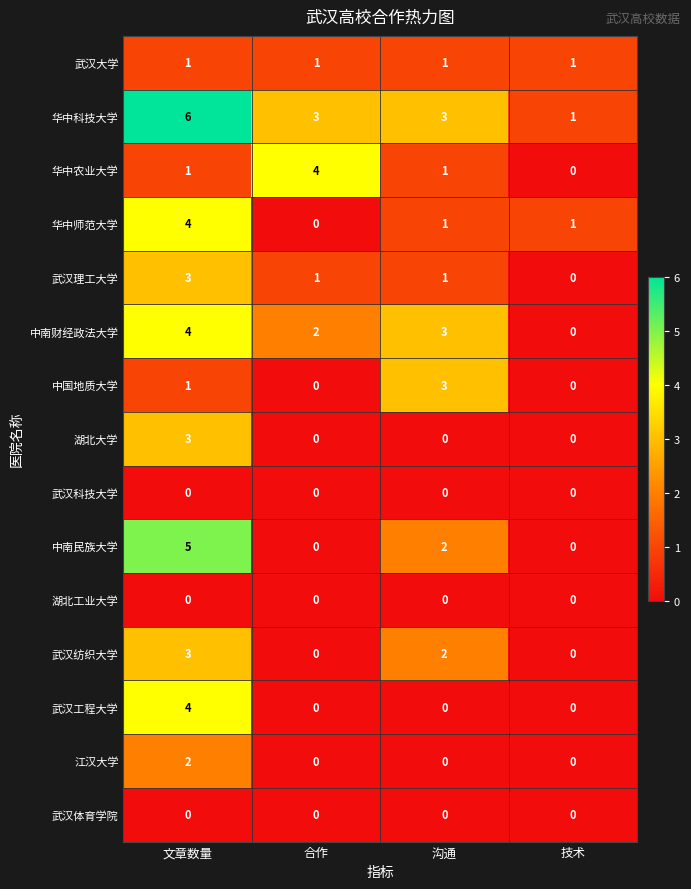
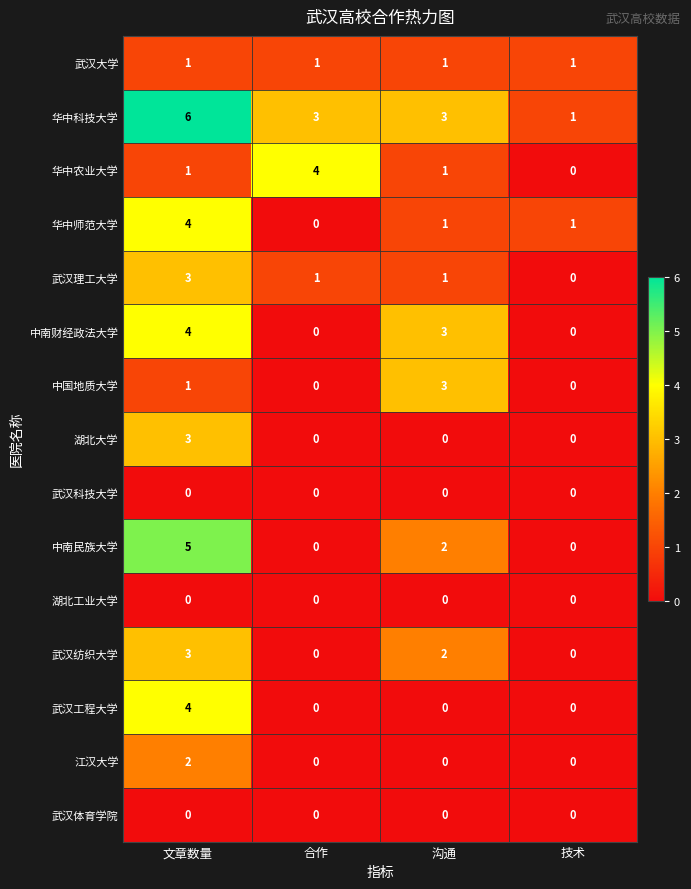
  {
    "武汉大学": {
      "文章数量": 1,
      "合作": 1,
      "沟通": 1,
      "技术": 1
    },
    "华中科技大学": {
      "文章数量": 6,
      "合作": 3,
      "沟通": 3,
      "技术": 1
    },
    "华中农业大学": {
      "文章数量": 1,
      "合作": 4,
      "沟通": 1,
      "技术": 0
    },
    "华中师范大学": {
      "文章数量": 4,
      "合作": 0,
      "沟通": 1,
      "技术": 1
    },
    "武汉理工大学": {
      "文章数量": 3,
      "合作": 1,
      "沟通": 1,
      "技术": 0
    },
    "中南财经政法大学": {
      "文章数量": 4,
-     "合作": 2,
+     "合作": 0,
      "沟通": 3,
      "技术": 0
    },
    "中国地质大学": {
      "文章数量": 1,
      "合作": 0,
      "沟通": 3,
      "技术": 0
    },
    "湖北大学": {
      "文章数量": 3,
      "合作": 0,
      "沟通": 0,
      "技术": 0
    },
    "武汉科技大学": {
      "文章数量": 0,
      "合作": 0,
      "沟通": 0,
      "技术": 0
    },
    "中南民族大学": {
      "文章数量": 5,
      "合作": 0,
      "沟通": 2,
      "技术": 0
    },
    "湖北工业大学": {
      "文章数量": 0,
      "合作": 0,
      "沟通": 0,
      "技术": 0
    },
    "武汉纺织大学": {
      "文章数量": 3,
      "合作": 0,
      "沟通": 2,
      "技术": 0
    },
    "武汉工程大学": {
      "文章数量": 4,
      "合作": 0,
      "沟通": 0,
      "技术": 0
    },
    "江汉大学": {
      "文章数量": 2,
      "合作": 0,
      "沟通": 0,
      "技术": 0
    },
    "武汉体育学院": {
      "文章数量": 0,
      "合作": 0,
      "沟通": 0,
      "技术": 0
    }
  }
